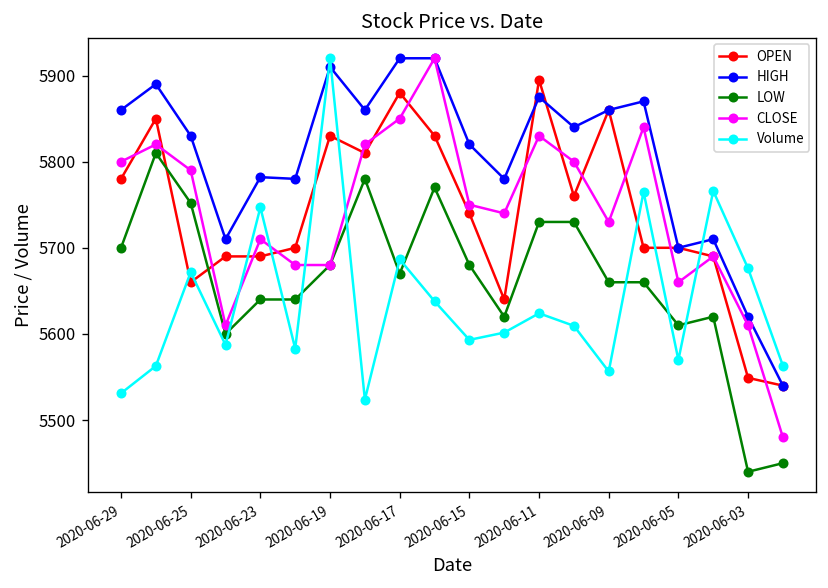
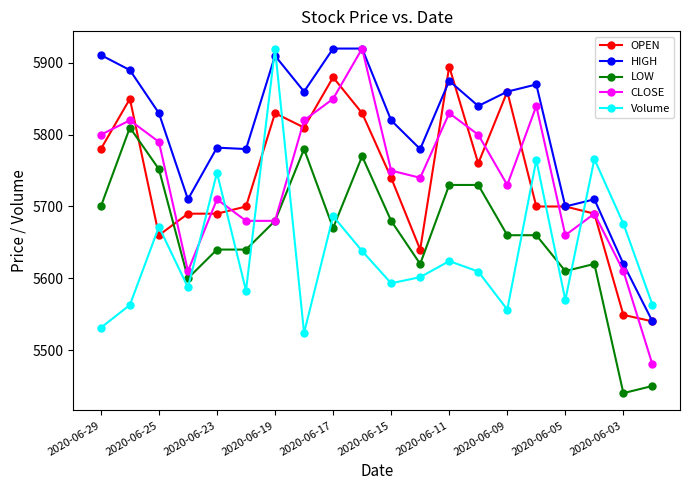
  {
    "OPEN": {
      "2020-06-29": 5780,
      "2020-06-25": 5660,
      "2020-06-23": 5690,
      "2020-06-19": 5830,
      "2020-06-17": 5880,
      "2020-06-15": 5740,
      "2020-06-11": 5900,
      "2020-06-03": 5550
    },
    "HIGH": {
-     "2020-06-29": 5860,
+     "2020-06-29": 5910,
      "2020-06-25": 5830,
      "2020-06-23": 5780,
      "2020-06-19": 5910,
      "2020-06-17": 5920,
      "2020-06-15": 5820,
      "2020-06-11": 5880,
      "2020-06-03": 5620
    },
    "LOW": {
      "2020-06-29": 5700,
      "2020-06-25": 5750,
      "2020-06-23": 5640,
      "2020-06-17": 5670,
      "2020-06-15": 5680,
      "2020-06-11": 5730,
      "2020-06-09": 5660,
      "2020-06-05": 5610,
      "2020-06-03": 5440
    },
    "CLOSE": {
      "2020-06-29": 5800,
      "2020-06-25": 5790,
      "2020-06-23": 5710,
      "2020-06-17": 5850,
      "2020-06-15": 5750,
      "2020-06-11": 5830,
      "2020-06-09": 5730,
      "2020-06-05": 5660,
      "2020-06-03": 5610
    },
    "Volume": {
      "2020-06-29": 5530,
      "2020-06-25": 5670,
      "2020-06-23": 5750,
      "2020-06-19": 5920,
      "2020-06-17": 5690,
      "2020-06-15": 5590,
      "2020-06-11": 5620,
      "2020-06-09": 5560,
      "2020-06-05": 5570,
      "2020-06-03": 5680
    }
  }
